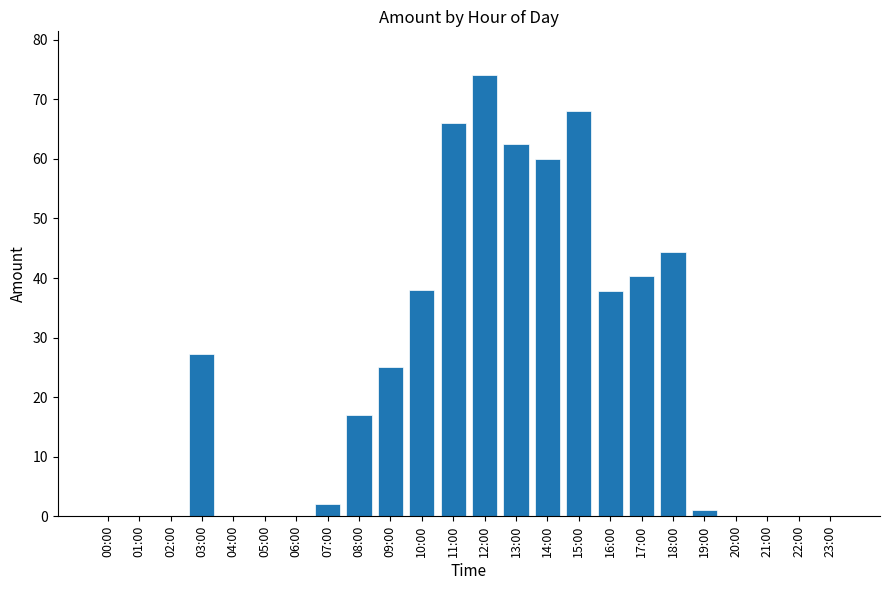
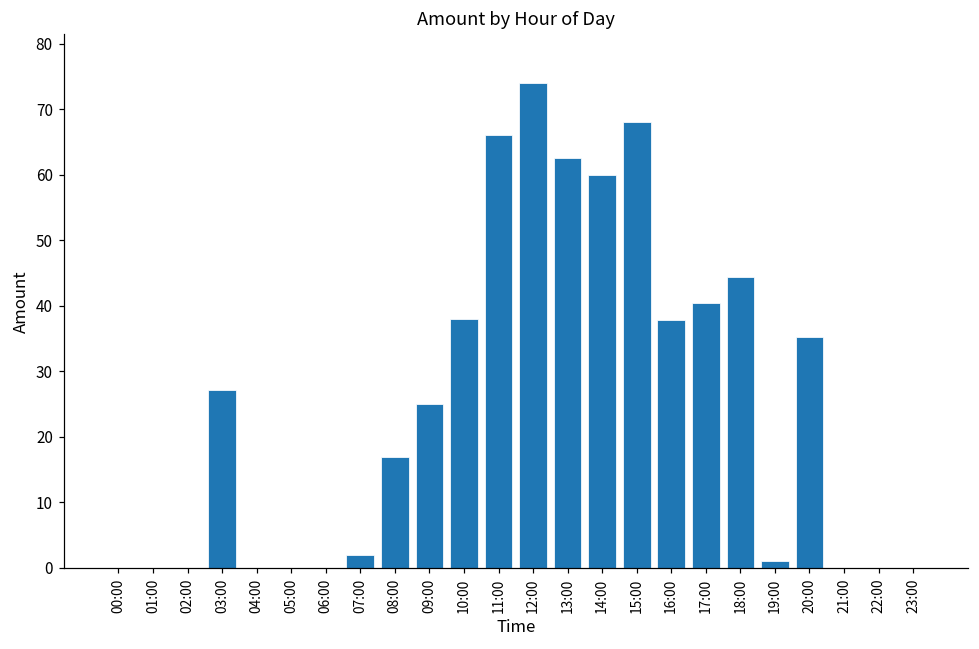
  {
    "00:00": 0,
    "01:00": 0,
    "02:00": 0,
    "03:00": 27,
    "04:00": 0,
    "05:00": 0,
    "06:00": 0,
    "07:00": 2,
    "08:00": 17,
    "09:00": 25,
    "10:00": 38,
    "11:00": 66,
    "12:00": 74,
    "13:00": 63,
    "14:00": 60,
    "15:00": 68,
    "16:00": 38,
    "17:00": 40,
    "18:00": 44,
    "19:00": 1,
-   "20:00": 0,
+   "20:00": 35,
    "21:00": 0,
    "22:00": 0,
    "23:00": 0
  }
